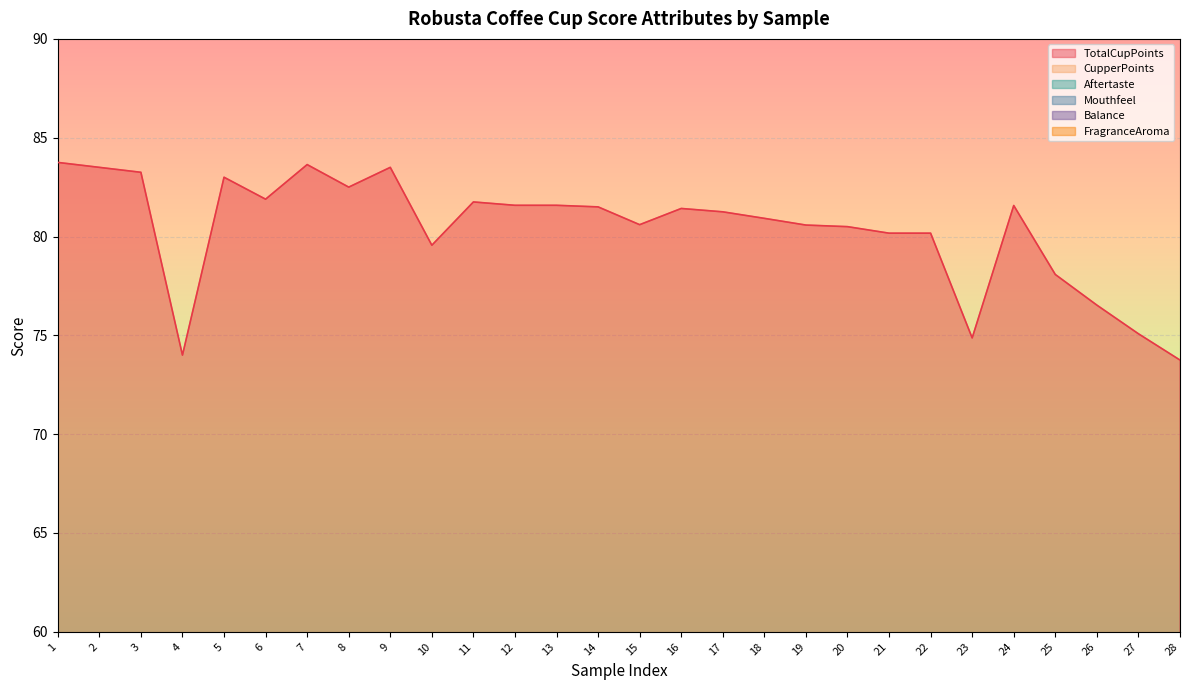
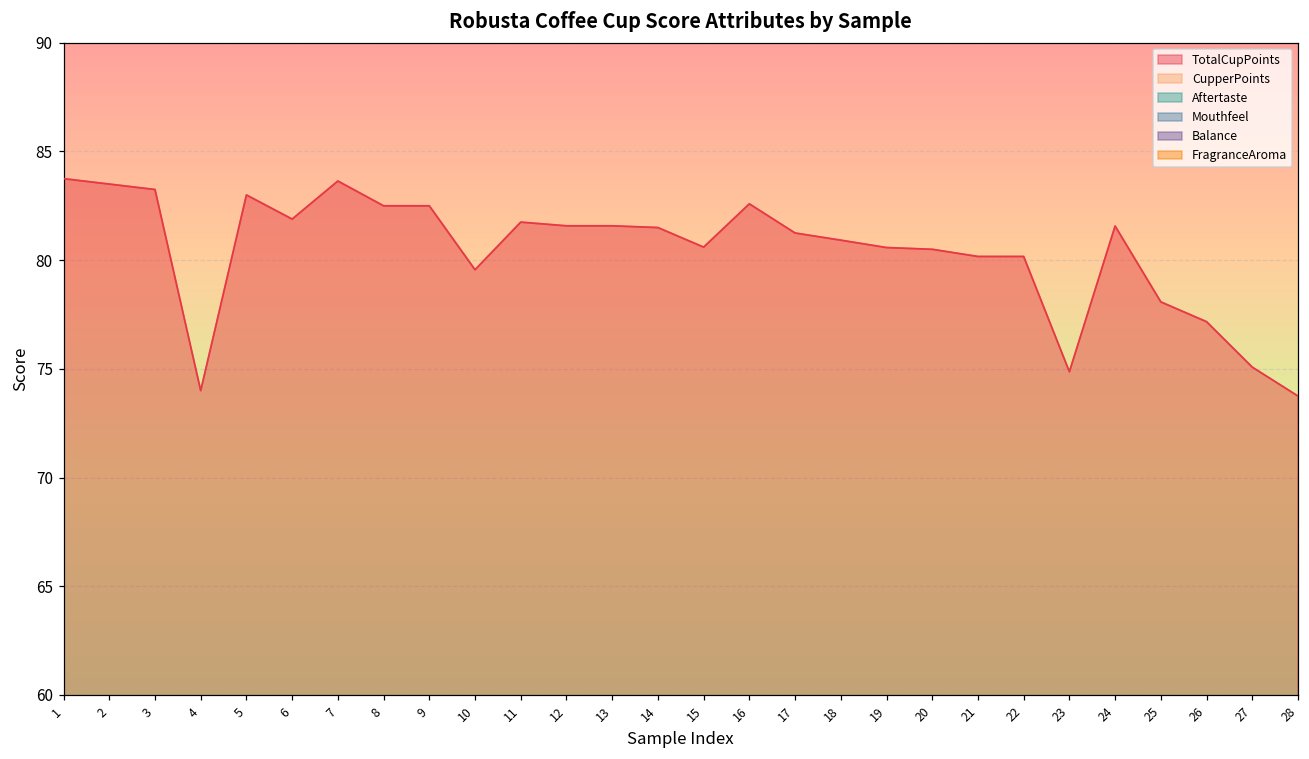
  {
    "TotalCupPoints": {
      "1": 83.8,
      "2": 83.5,
      "3": 83.3,
      "4": 74.0,
      "5": 83.0,
      "6": 81.9,
      "7": 83.6,
      "8": 82.5,
-     "9": 83.5,
+     "9": 82.5,
      "10": 79.6,
      "11": 81.8,
      "12": 81.6,
      "13": 81.6,
      "14": 81.5,
      "15": 80.6,
-     "16": 81.4,
+     "16": 82.6,
      "17": 81.3,
      "18": 80.9,
      "19": 80.6,
      "20": 80.5,
      "21": 80.2,
      "22": 80.2,
      "23": 74.9,
      "24": 81.6,
      "25": 78.1,
-     "26": 76.5,
+     "26": 77.2,
      "27": 75.1,
      "28": 73.8
    }
  }
